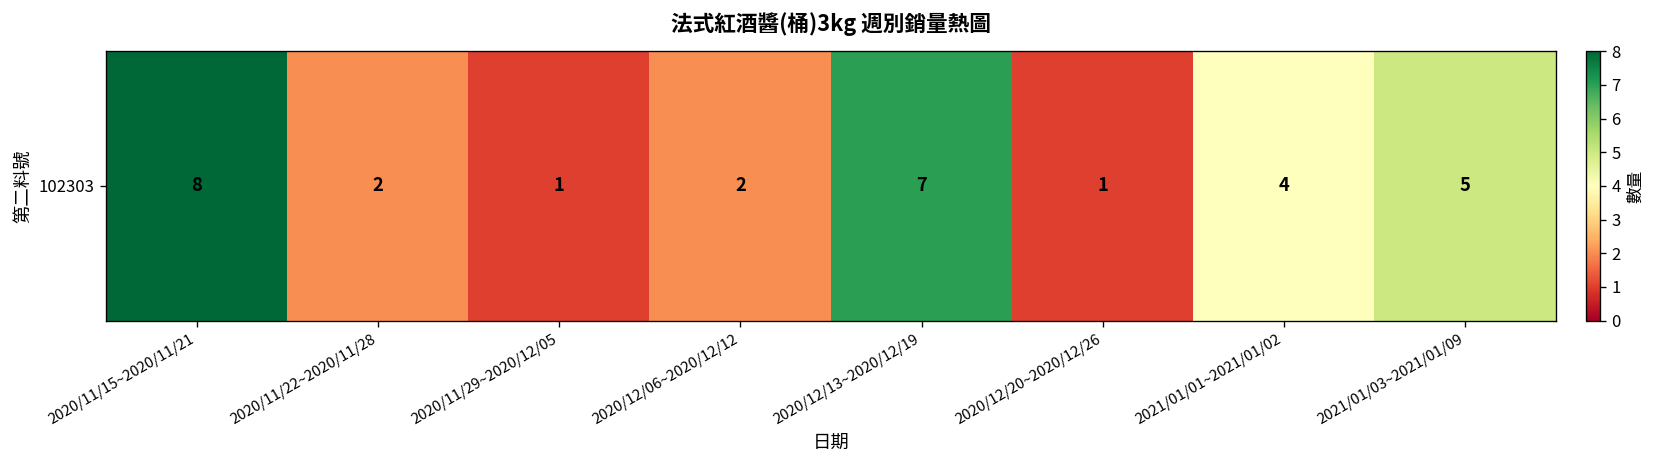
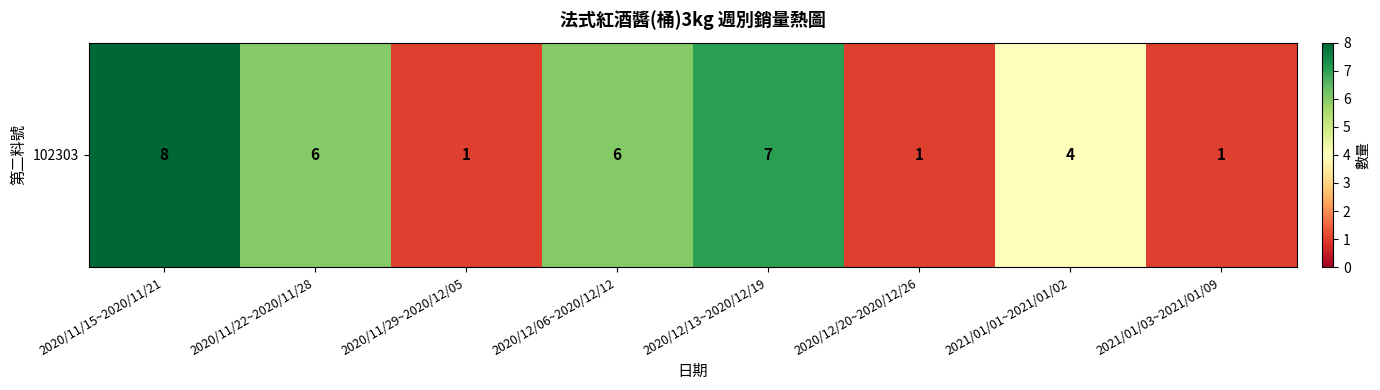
  {
    "102303": {
      "2020/11/15~2020/11/21": 8,
-     "2020/11/22~2020/11/28": 2,
+     "2020/11/22~2020/11/28": 6,
      "2020/11/29~2020/12/05": 1,
-     "2020/12/06~2020/12/12": 2,
+     "2020/12/06~2020/12/12": 6,
      "2020/12/13~2020/12/19": 7,
      "2020/12/20~2020/12/26": 1,
      "2021/01/01~2021/01/02": 4,
-     "2021/01/03~2021/01/09": 5
+     "2021/01/03~2021/01/09": 1
    }
  }
